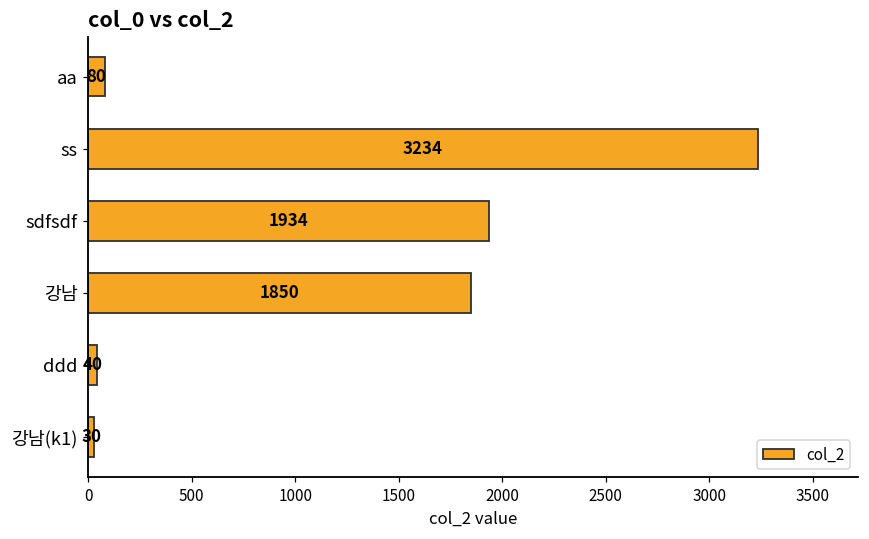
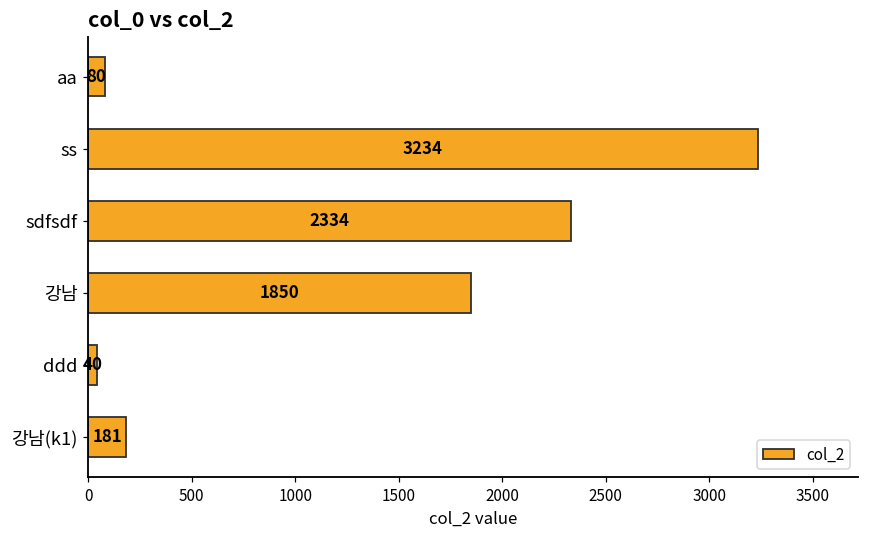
  {
    "aa": 80,
    "ss": 3234,
-   "sdfsdf": 1934,
+   "sdfsdf": 2334,
    "강남": 1850,
    "ddd": 40,
-   "강남(k1)": 30
+   "강남(k1)": 181
  }
